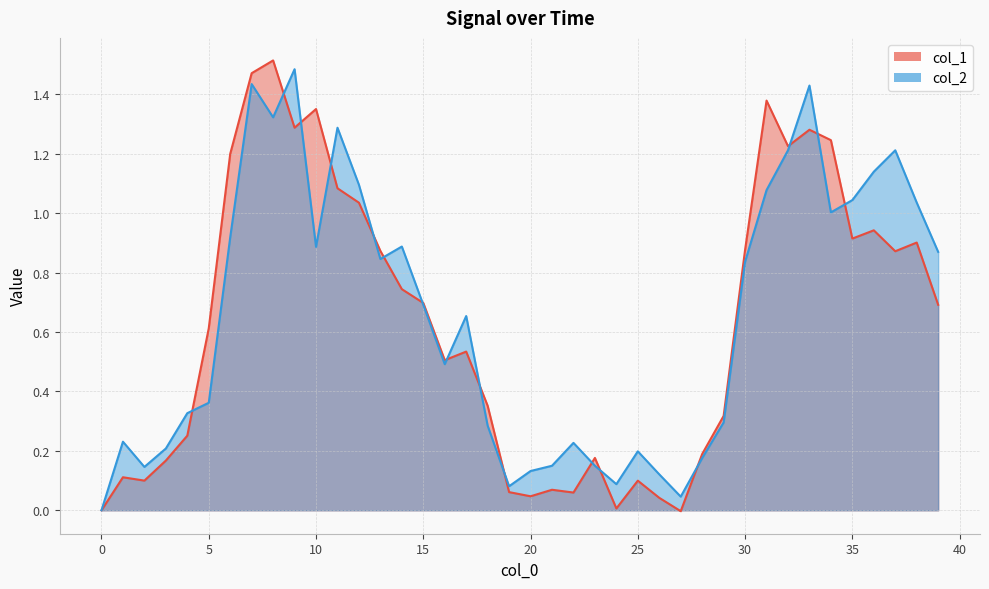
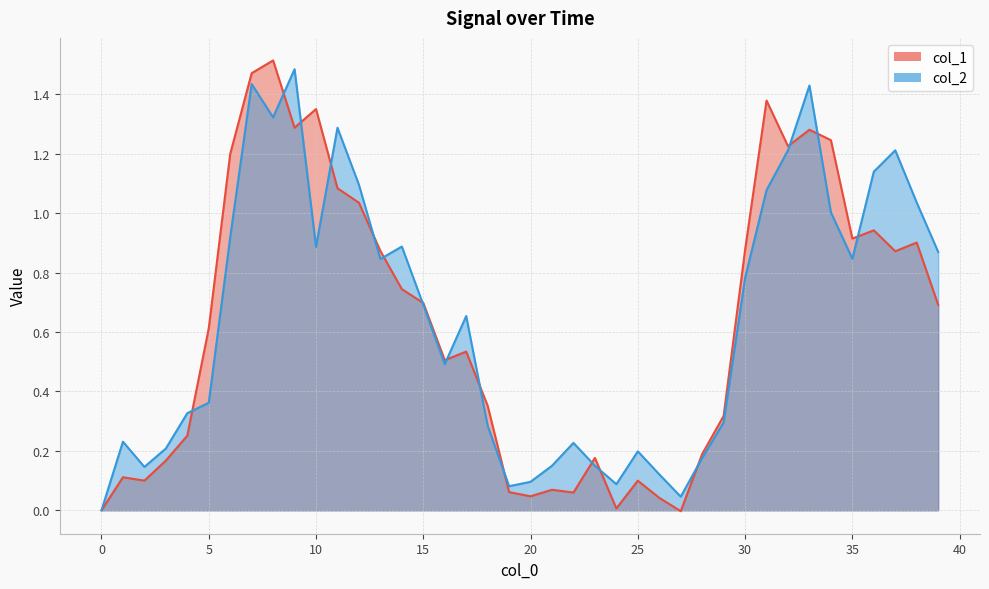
  {
    "col_2": {
      "5": 0.36,
      "10": 0.89,
-     "20": 0.13,
+     "20": 0.10,
      "25": 0.20,
-     "30": 0.84,
-     "35": 1.04
+     "30": 0.78,
+     "35": 0.85
    }
  }
